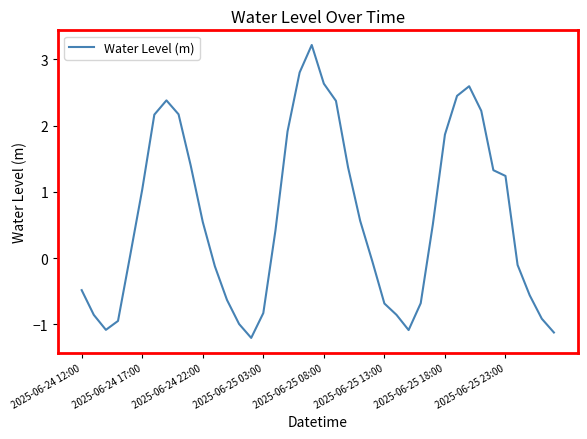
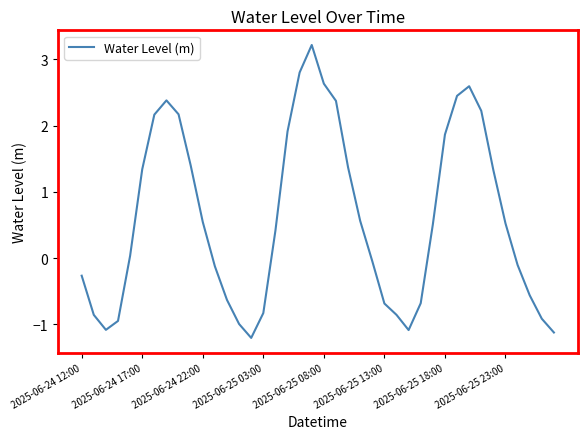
  {
-   "2025-06-24 12:00": -0.5,
-   "2025-06-24 17:00": 1.0,
+   "2025-06-24 12:00": -0.3,
+   "2025-06-24 17:00": 1.3,
    "2025-06-24 22:00": 0.5,
    "2025-06-25 03:00": -0.8,
    "2025-06-25 08:00": 2.6,
    "2025-06-25 13:00": -0.7,
    "2025-06-25 18:00": 1.9,
-   "2025-06-25 23:00": 1.2
+   "2025-06-25 23:00": 0.5
  }
